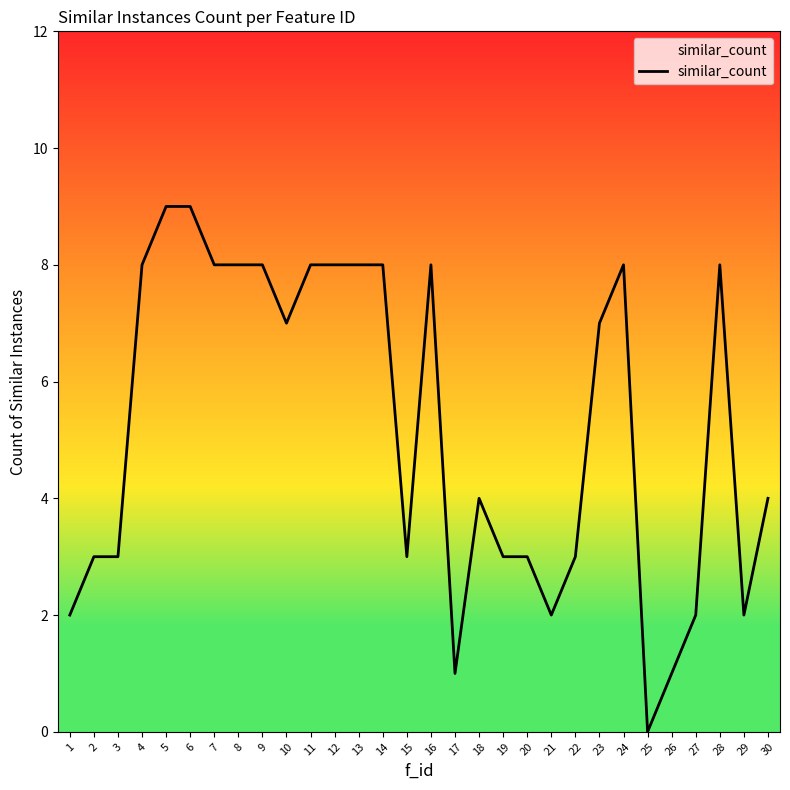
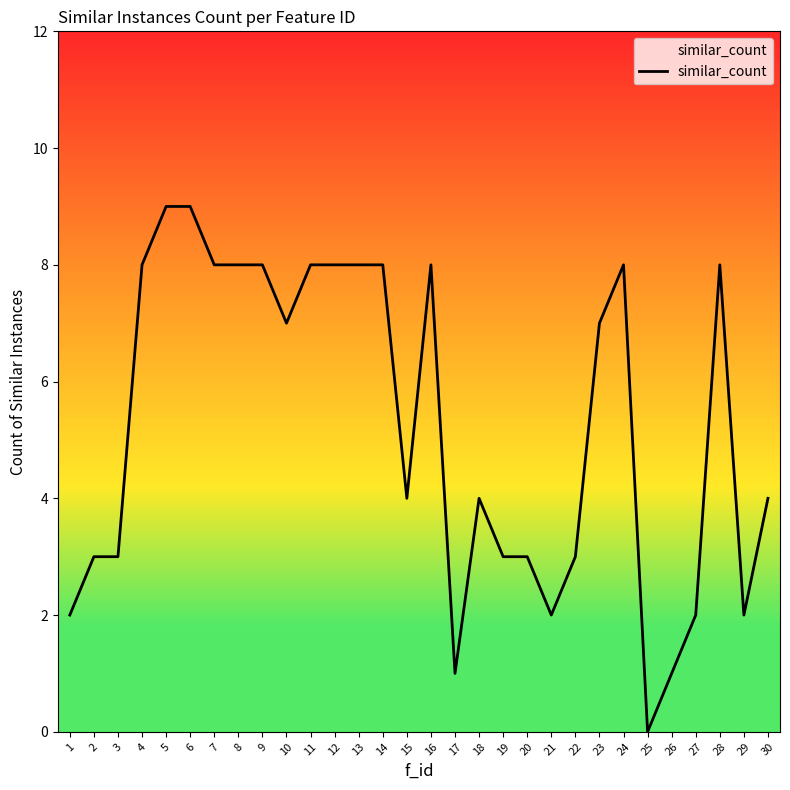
  {
    "1": 2,
    "2": 3,
    "3": 3,
    "4": 8,
    "5": 9,
    "6": 9,
    "7": 8,
    "8": 8,
    "9": 8,
    "10": 7,
    "11": 8,
    "12": 8,
    "13": 8,
    "14": 8,
-   "15": 3,
+   "15": 4,
    "16": 8,
    "17": 1,
    "18": 4,
    "19": 3,
    "20": 3,
    "21": 2,
    "22": 3,
    "23": 7,
    "24": 8,
    "25": 0,
    "26": 1,
    "27": 2,
    "28": 8,
    "29": 2,
    "30": 4
  }
